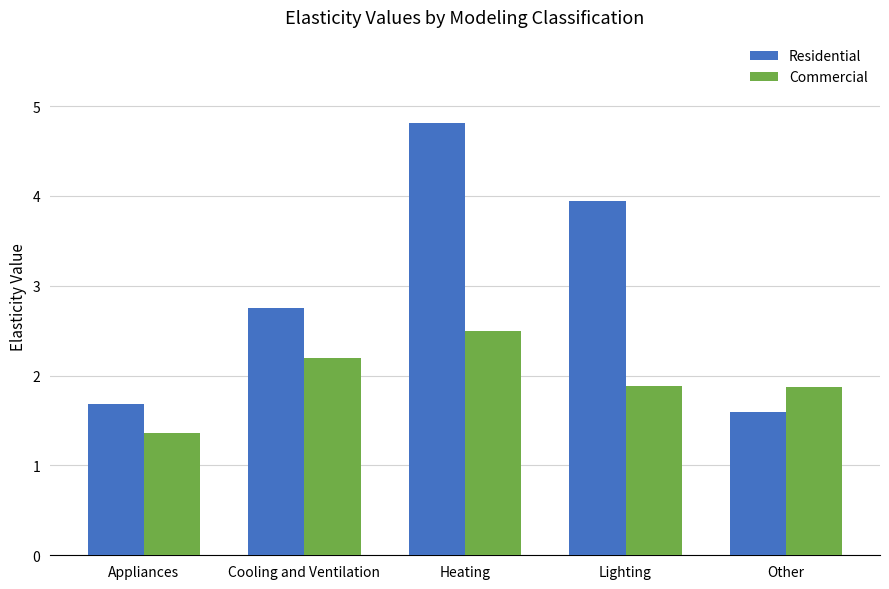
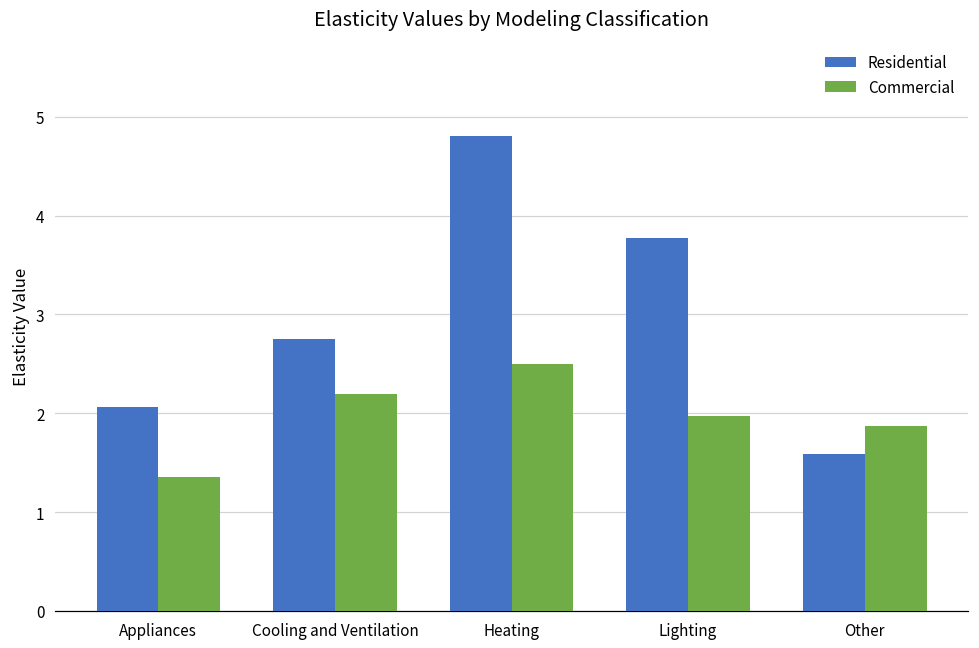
  {
    "Residential": {
-     "Appliances": 1.7,
+     "Appliances": 2.1,
      "Cooling and Ventilation": 2.8,
      "Heating": 4.8,
-     "Lighting": 3.9,
+     "Lighting": 3.8,
      "Other": 1.6
    },
    "Commercial": {
      "Appliances": 1.4,
      "Cooling and Ventilation": 2.2,
      "Heating": 2.5,
-     "Lighting": 1.9,
+     "Lighting": 2.0,
      "Other": 1.9
    }
  }
